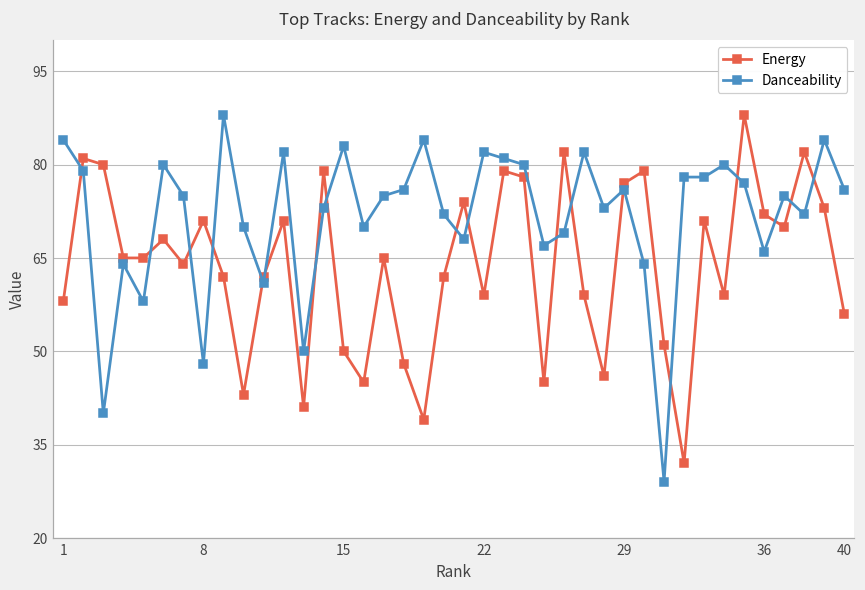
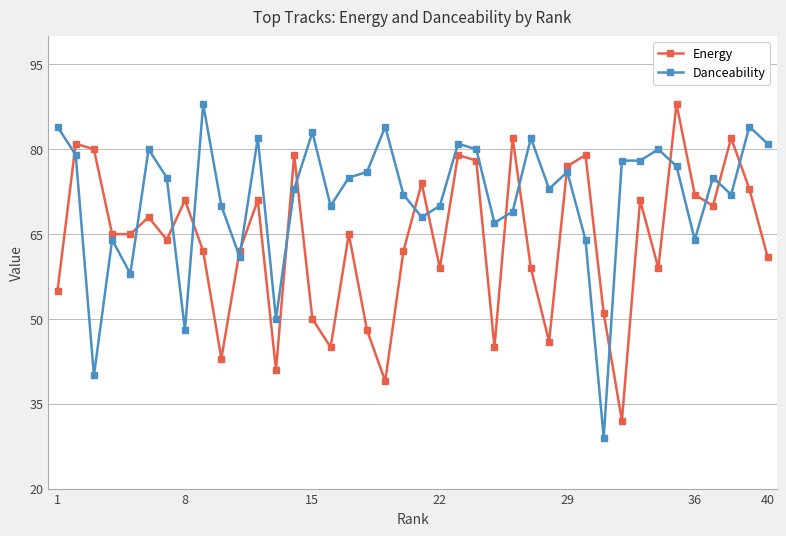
  {
    "Energy": {
-     "1": 58,
+     "1": 55,
      "8": 71,
      "15": 50,
      "22": 59,
      "29": 77,
      "36": 72,
-     "40": 56
+     "40": 61
    },
    "Danceability": {
      "1": 84,
      "8": 48,
      "15": 83,
-     "22": 82,
+     "22": 70,
      "29": 76,
-     "36": 66,
-     "40": 76
+     "36": 64,
+     "40": 81
    }
  }
